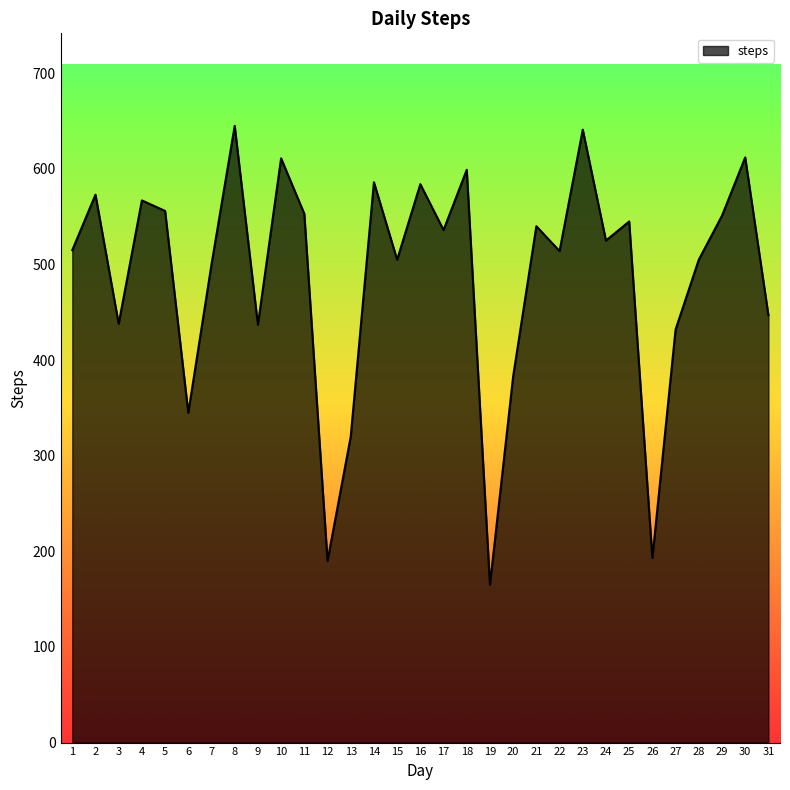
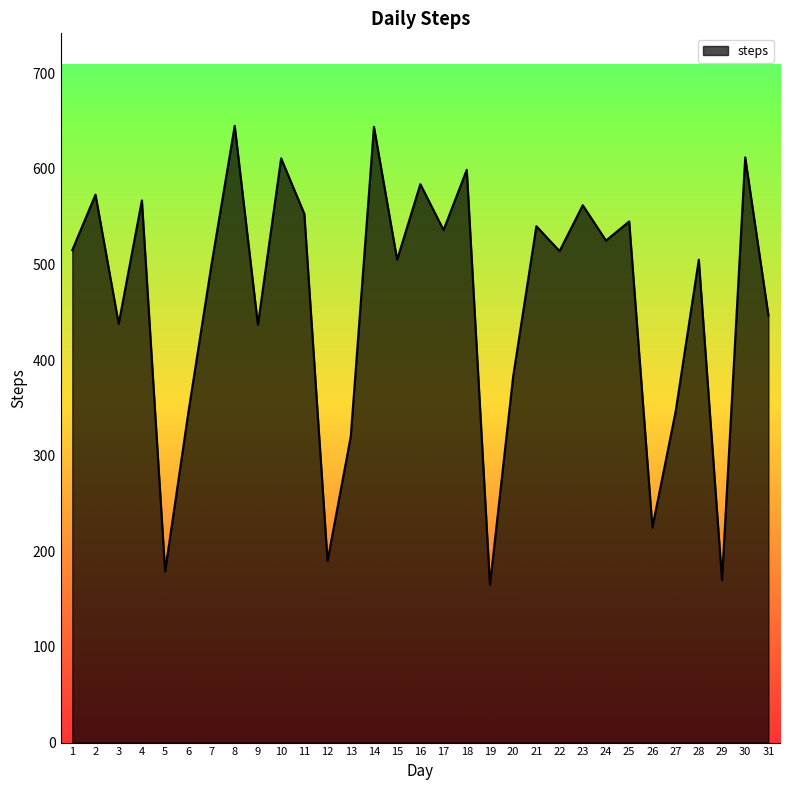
  {
    "1": 520,
    "2": 570,
    "3": 440,
    "4": 570,
-   "5": 560,
+   "5": 180,
    "6": 350,
    "7": 500,
    "8": 650,
    "9": 440,
    "10": 610,
    "11": 550,
    "12": 190,
    "13": 320,
-   "14": 590,
+   "14": 640,
    "15": 510,
    "16": 580,
    "17": 540,
    "18": 600,
    "19": 170,
    "20": 380,
    "21": 540,
    "22": 510,
-   "23": 640,
+   "23": 560,
    "24": 530,
    "25": 550,
-   "26": 190,
-   "27": 430,
+   "26": 230,
+   "27": 350,
    "28": 510,
-   "29": 550,
+   "29": 170,
    "30": 610,
    "31": 450
  }
